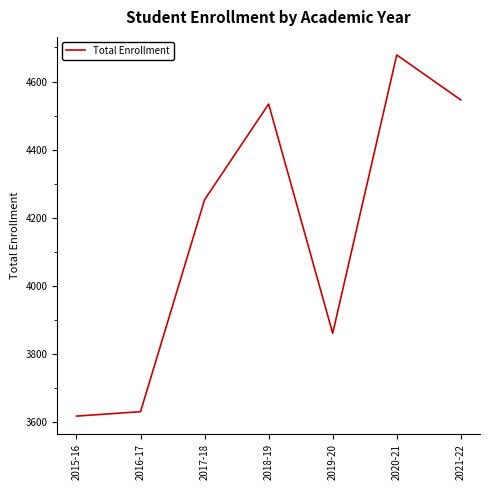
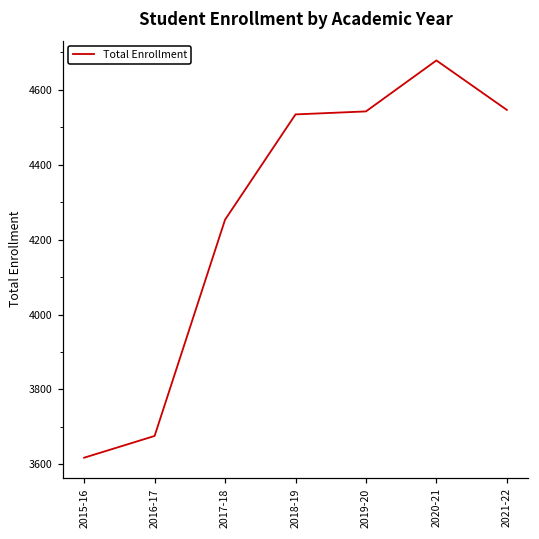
  {
    "2015-16": 3620,
-   "2016-17": 3630,
+   "2016-17": 3680,
    "2017-18": 4250,
    "2018-19": 4530,
-   "2019-20": 3860,
+   "2019-20": 4540,
    "2020-21": 4680,
    "2021-22": 4550
  }
